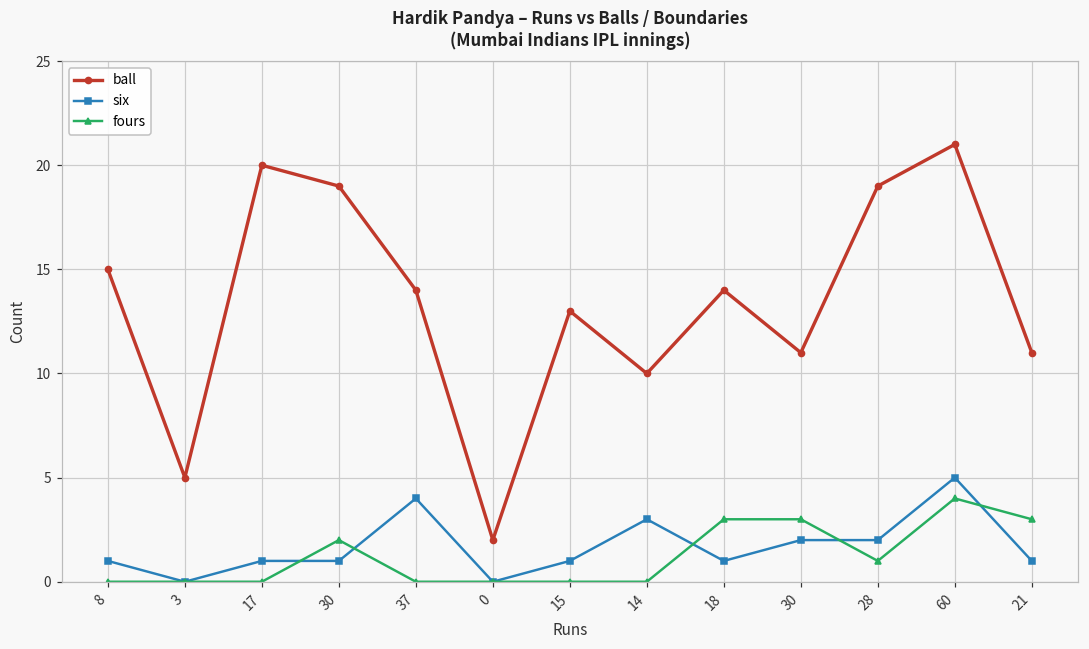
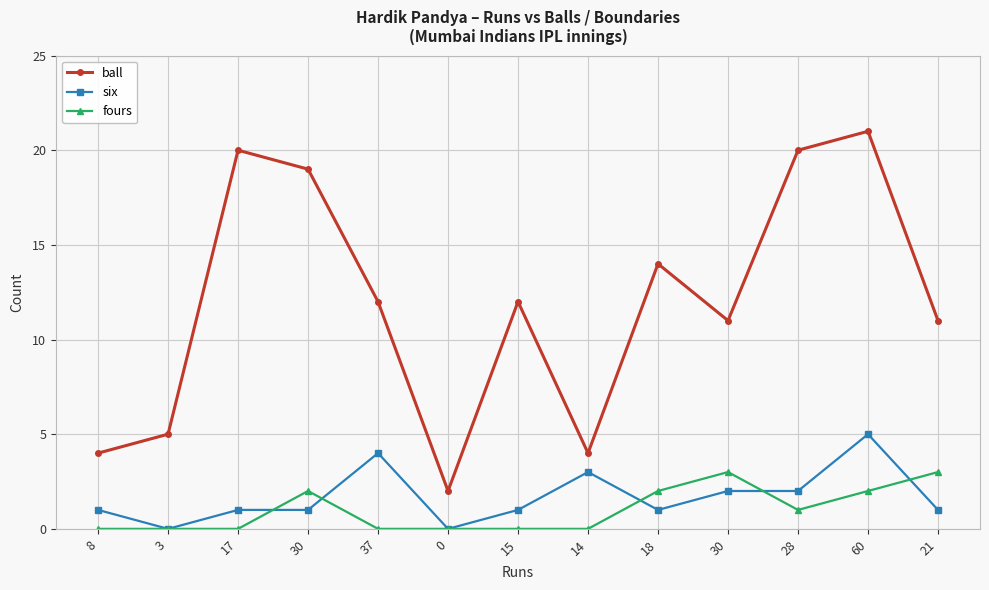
  {
    "ball": {
-     "8": 15,
+     "8": 4,
      "3": 5,
      "17": 20,
-     "37": 14,
+     "37": 12,
      "0": 2,
-     "15": 13,
-     "14": 10,
+     "15": 12,
+     "14": 4,
      "18": 14,
-     "28": 19,
+     "28": 20,
      "60": 21,
      "21": 11
    },
    "six": {
      "8": 1,
      "17": 1,
      "37": 4,
      "15": 1,
      "14": 3,
      "18": 1,
      "28": 2,
      "60": 5,
      "21": 1
    },
    "fours": {
      "8": 0,
      "17": 0,
      "37": 0,
      "15": 0,
      "14": 0,
-     "18": 3,
+     "18": 2,
      "28": 1,
-     "60": 4,
+     "60": 2,
      "21": 3
    }
  }
